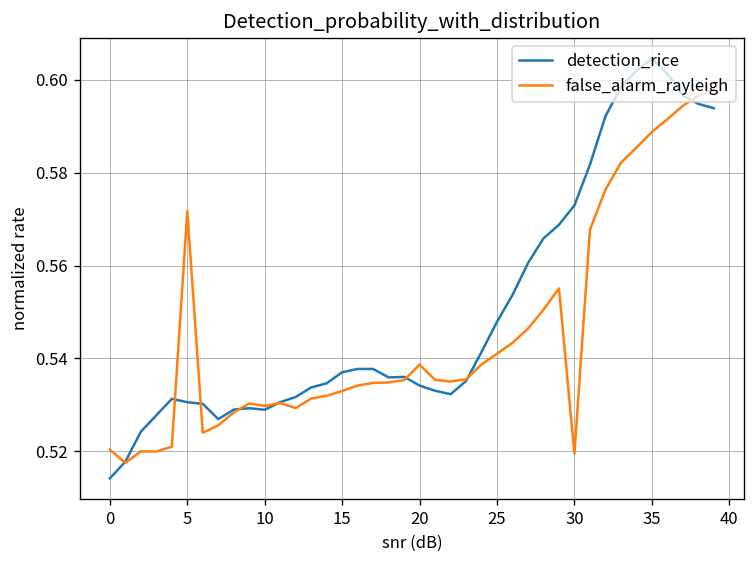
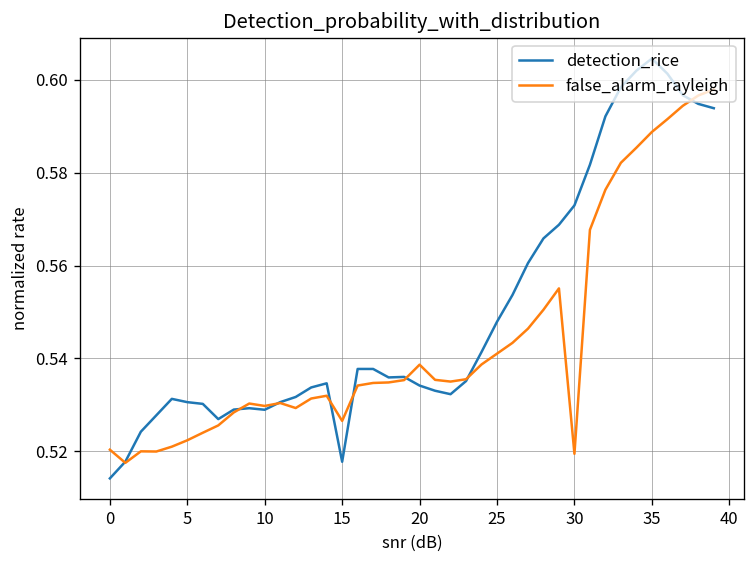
  {
    "detection_rice": {
      "0": 0.514,
      "5": 0.531,
      "10": 0.529,
-     "15": 0.537,
+     "15": 0.518,
      "20": 0.534,
      "25": 0.548,
      "30": 0.573
    },
    "false_alarm_rayleigh": {
      "0": 0.520,
-     "5": 0.572,
+     "5": 0.522,
      "10": 0.530,
-     "15": 0.533,
+     "15": 0.527,
      "20": 0.539,
      "25": 0.541,
      "30": 0.519,
      "35": 0.589
    }
  }
